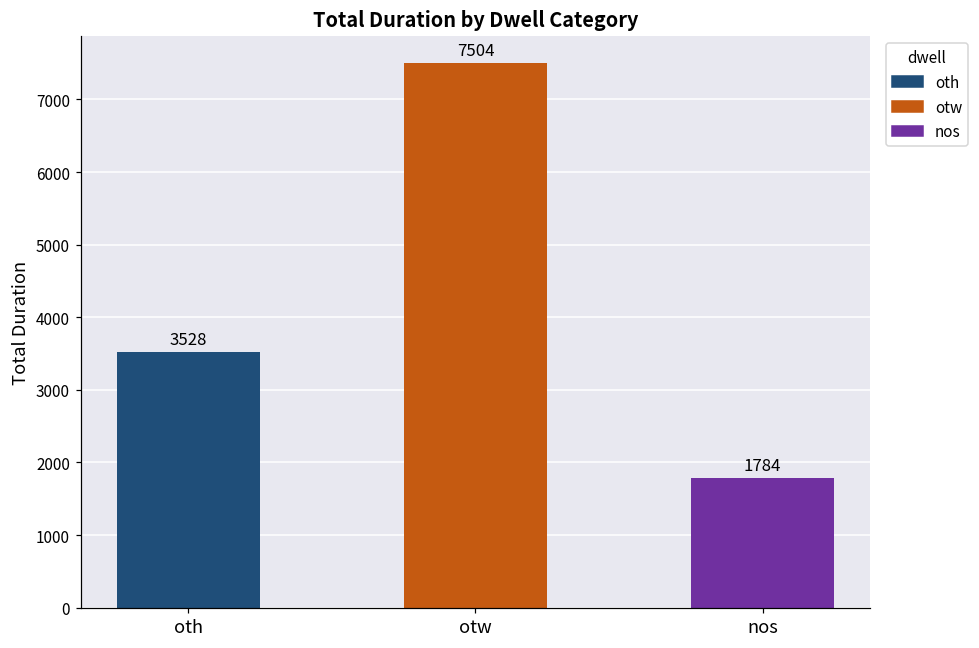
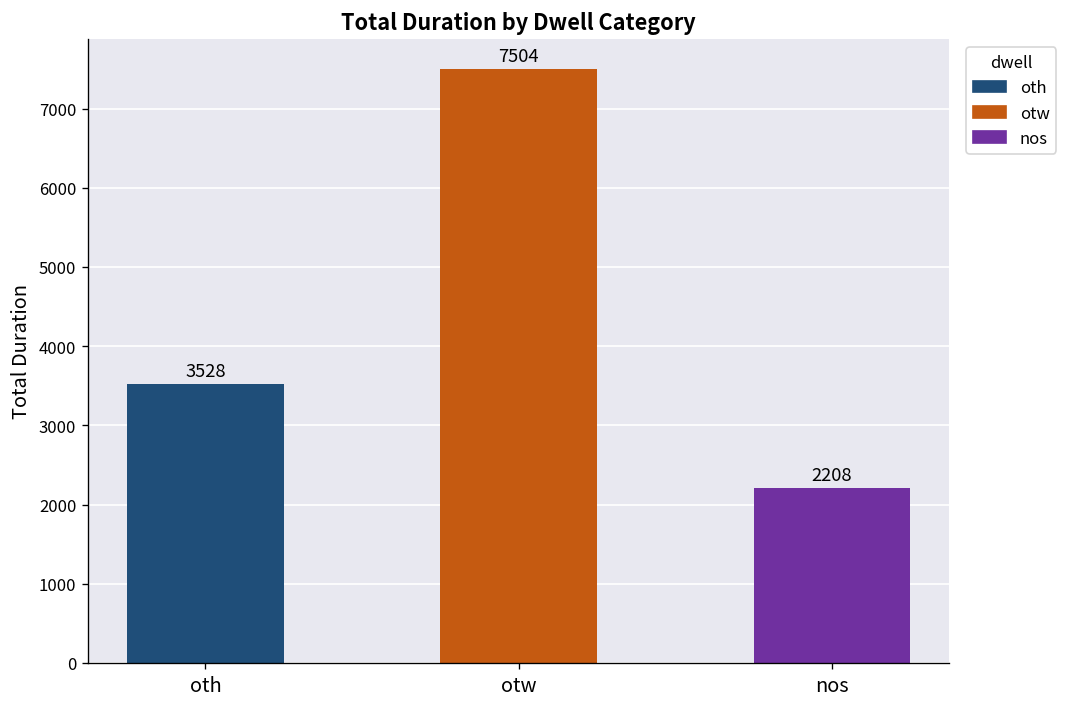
  {
    "oth": 3528,
    "otw": 7504,
-   "nos": 1784
+   "nos": 2208
  }
